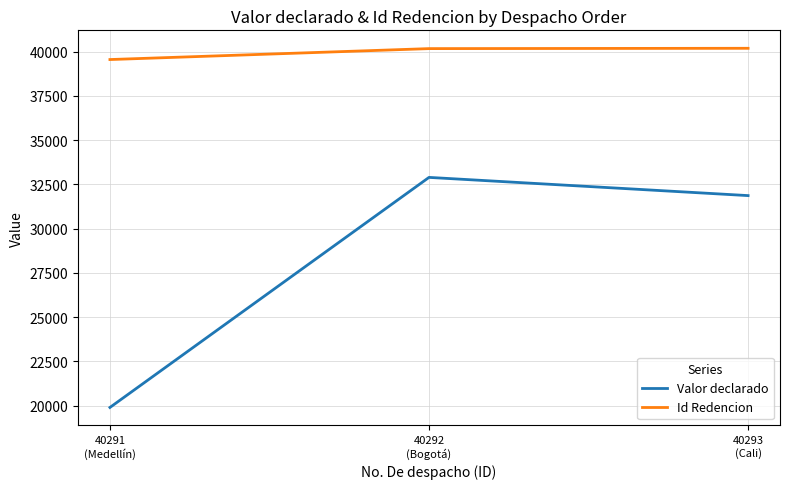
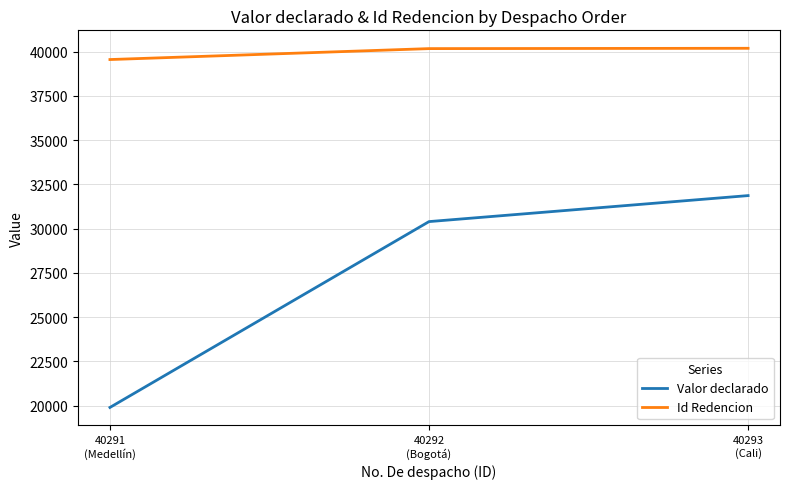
  {
    "Valor declarado": {
      "40291 (Medellín)": 19900,
-     "40292 (Bogotá)": 32900,
+     "40292 (Bogotá)": 30400,
      "40293 (Cali)": 31900
    },
    "Id Redencion": {
      "40291 (Medellín)": 39600,
      "40292 (Bogotá)": 40200,
      "40293 (Cali)": 40200
    }
  }
